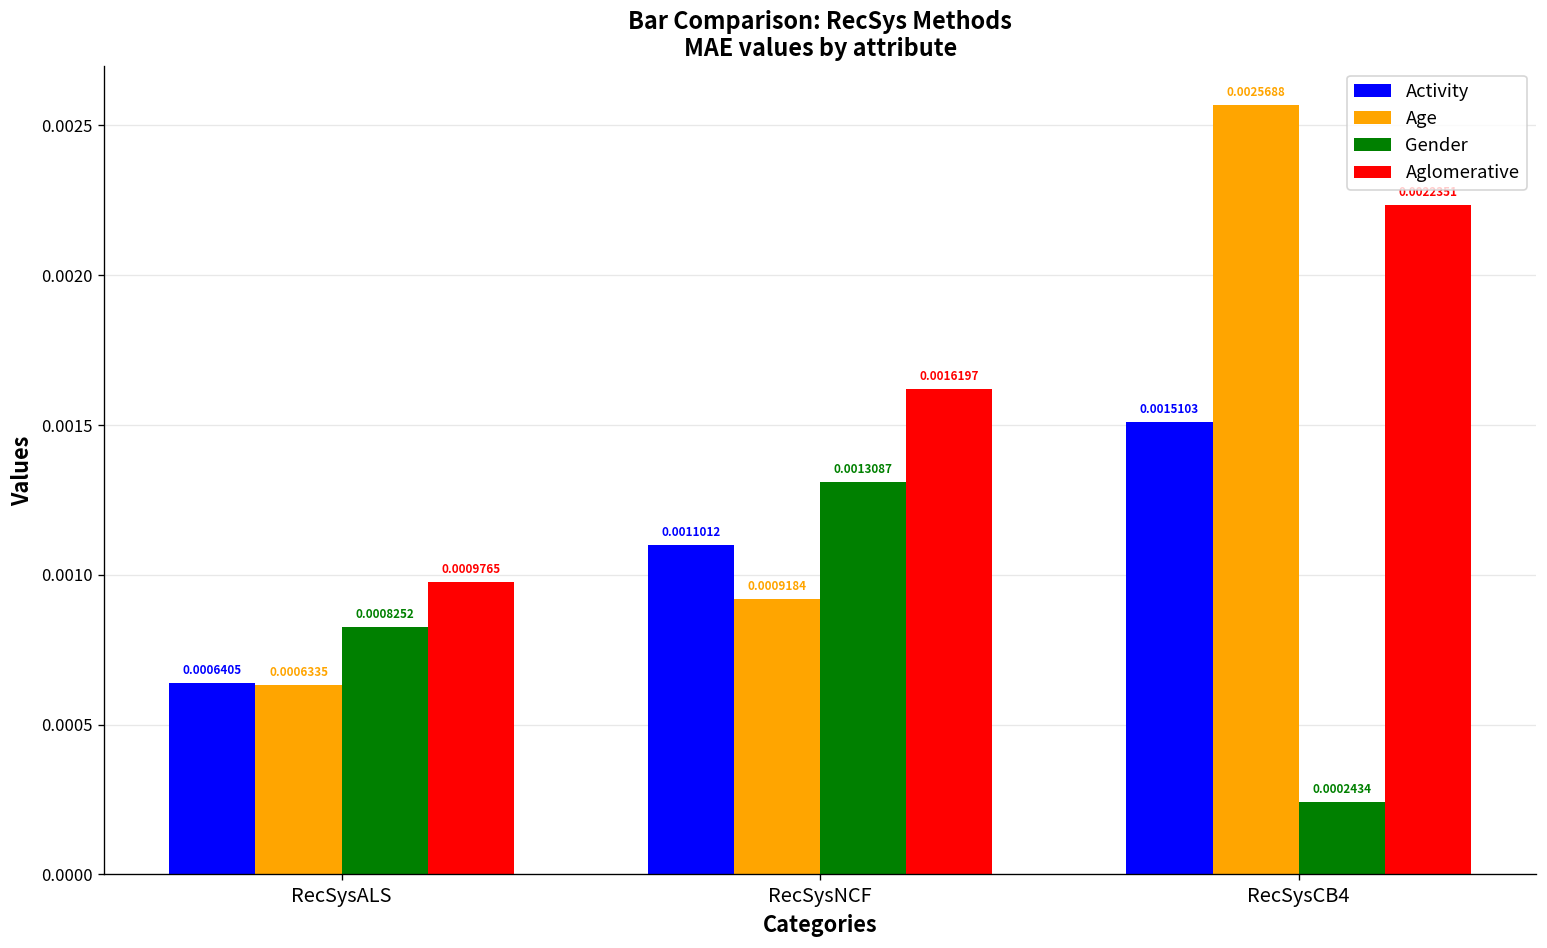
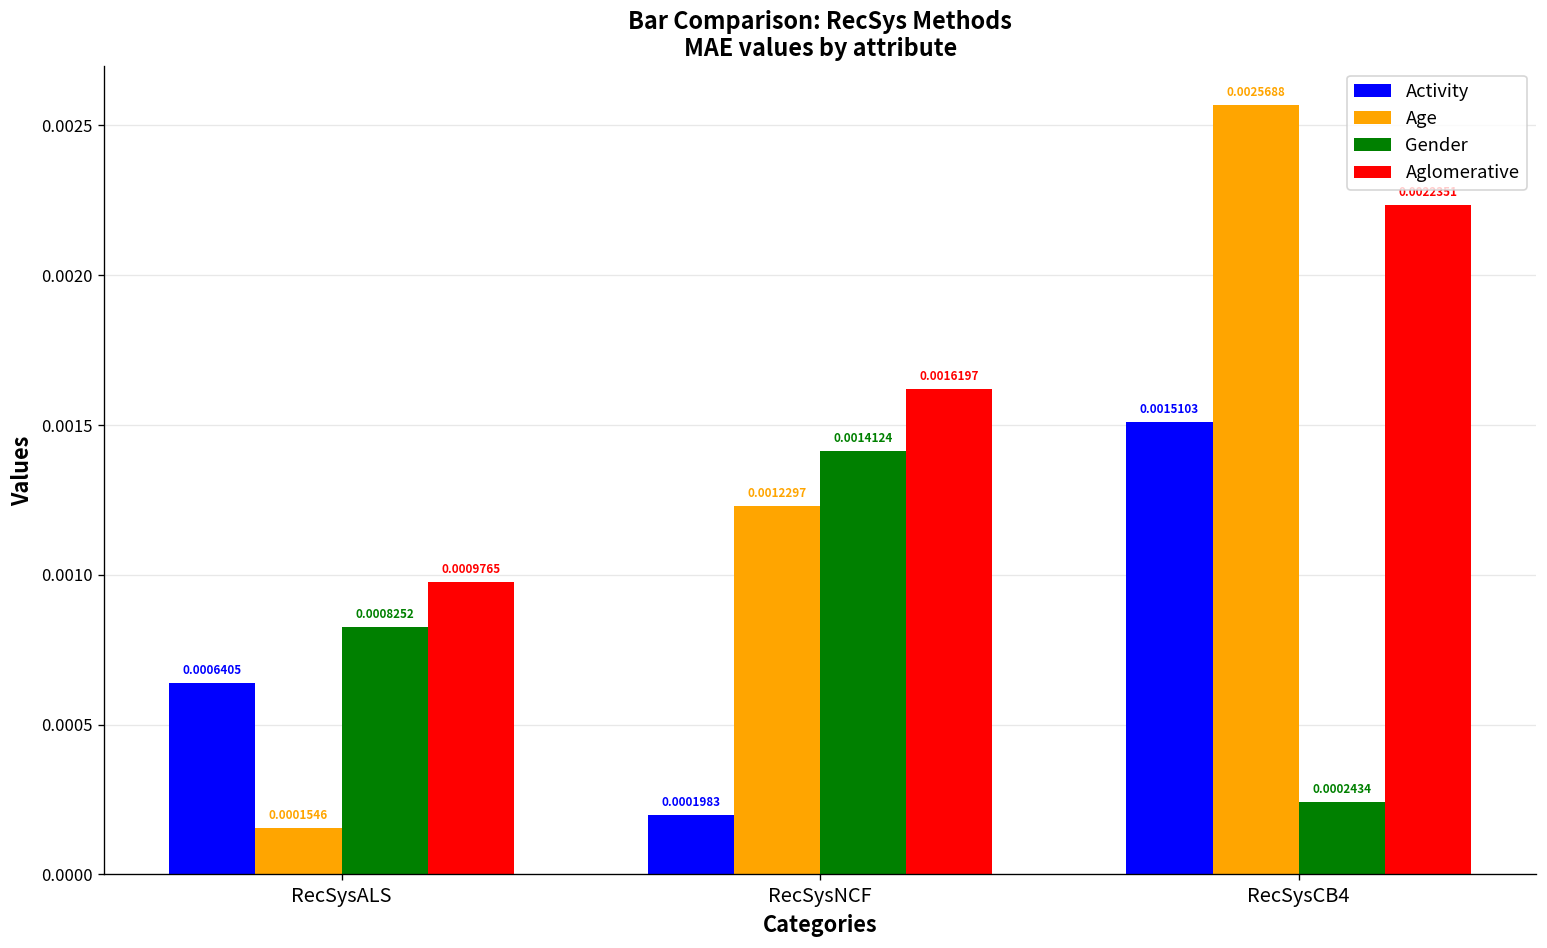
  {
    "Activity": {
      "RecSysALS": 0.0006405,
-     "RecSysNCF": 0.0011012,
+     "RecSysNCF": 0.0001983,
      "RecSysCB4": 0.0015103
    },
    "Age": {
-     "RecSysALS": 0.0006335,
-     "RecSysNCF": 0.0009184,
+     "RecSysALS": 0.0001546,
+     "RecSysNCF": 0.0012297,
      "RecSysCB4": 0.0025688
    },
    "Gender": {
      "RecSysALS": 0.0008252,
-     "RecSysNCF": 0.0013087,
+     "RecSysNCF": 0.0014124,
      "RecSysCB4": 0.0002434
    },
    "Aglomerative": {
      "RecSysALS": 0.0009765,
      "RecSysNCF": 0.0016197
    }
  }
